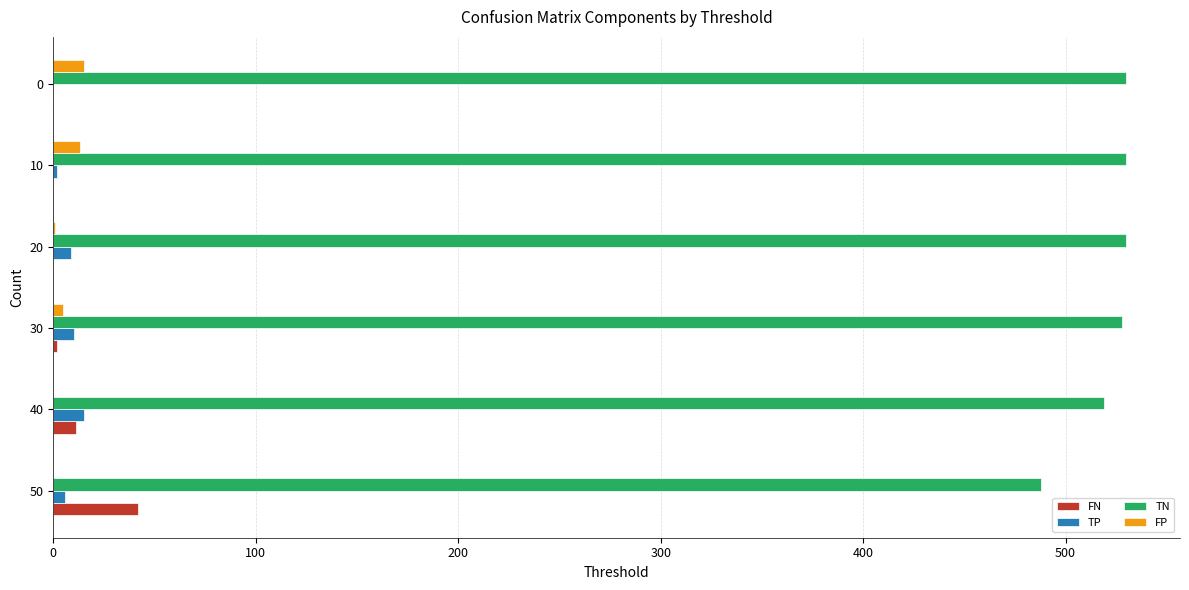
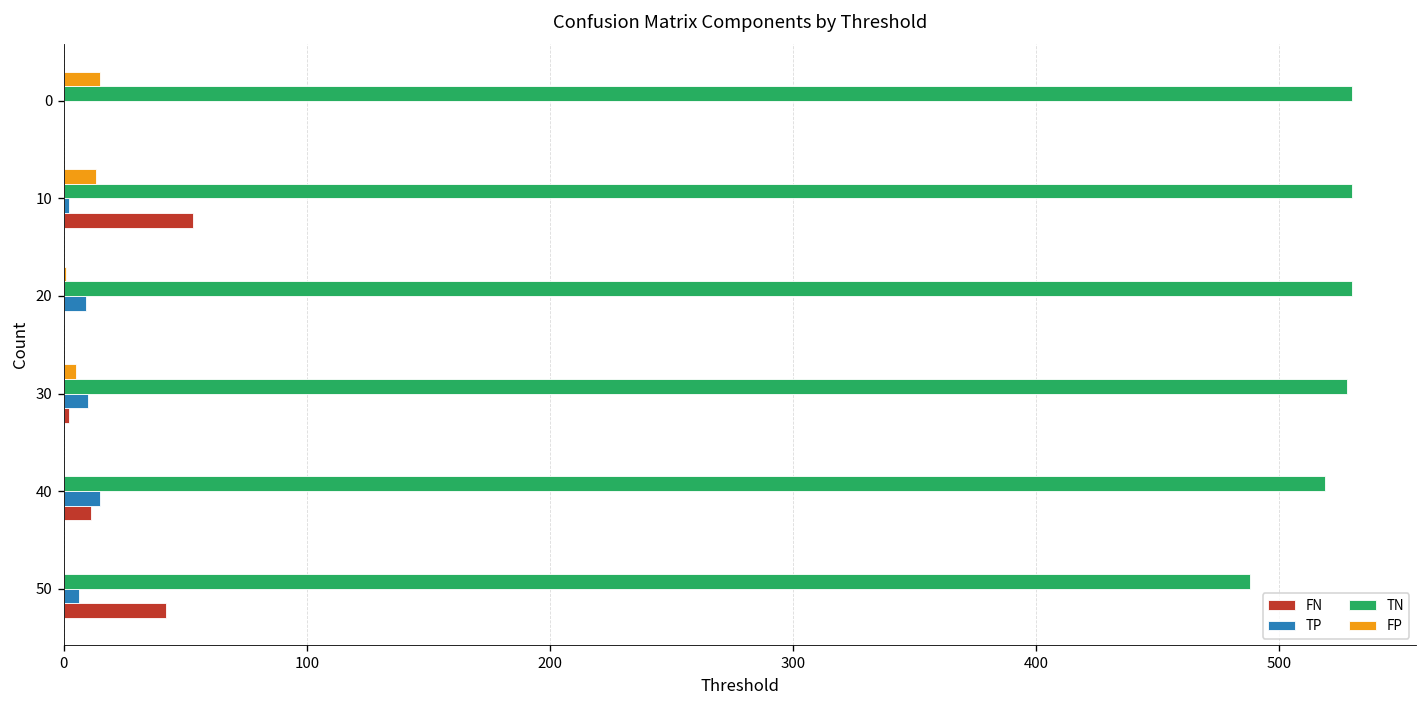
  {
    "FN": {
      "0": 0,
-     "10": 0,
+     "10": 53,
      "20": 0,
      "30": 2,
      "40": 11,
      "50": 42
    },
    "TP": {
      "0": 0,
      "10": 2,
      "20": 9,
      "30": 10,
      "40": 15,
      "50": 6
    },
    "TN": {
      "0": 530,
      "10": 530,
      "20": 530,
      "30": 528,
      "40": 519,
      "50": 488
    },
    "FP": {
      "0": 15,
      "10": 13,
      "30": 5,
      "40": 0,
      "50": 0
    }
  }
